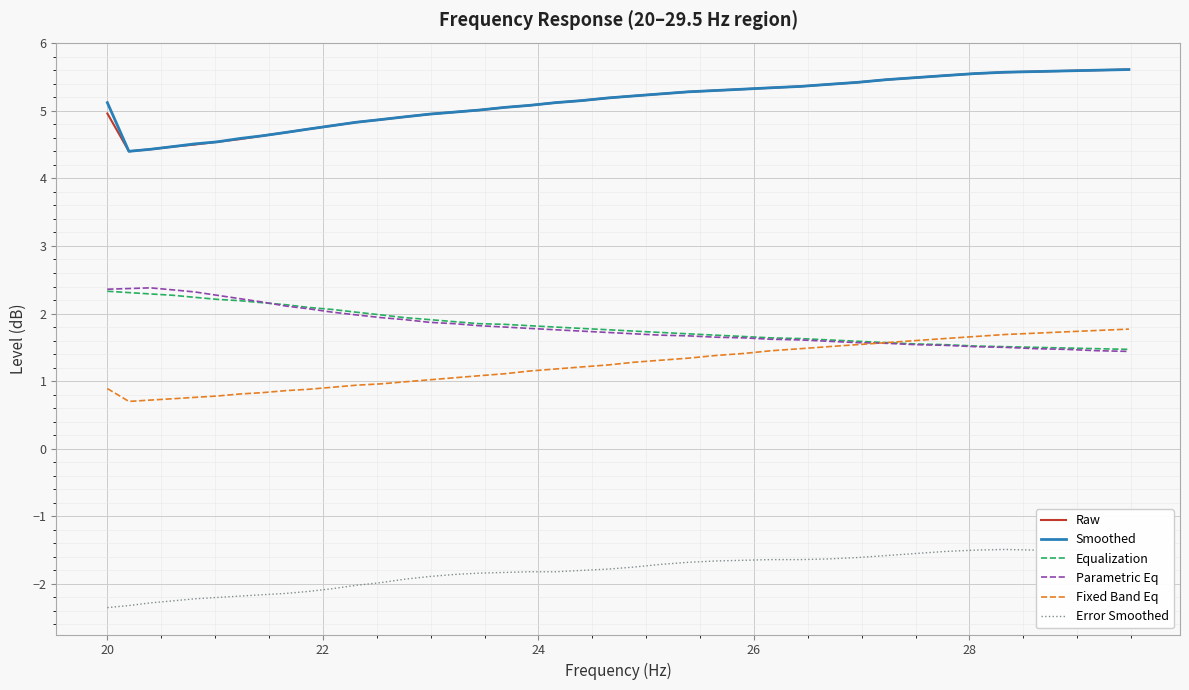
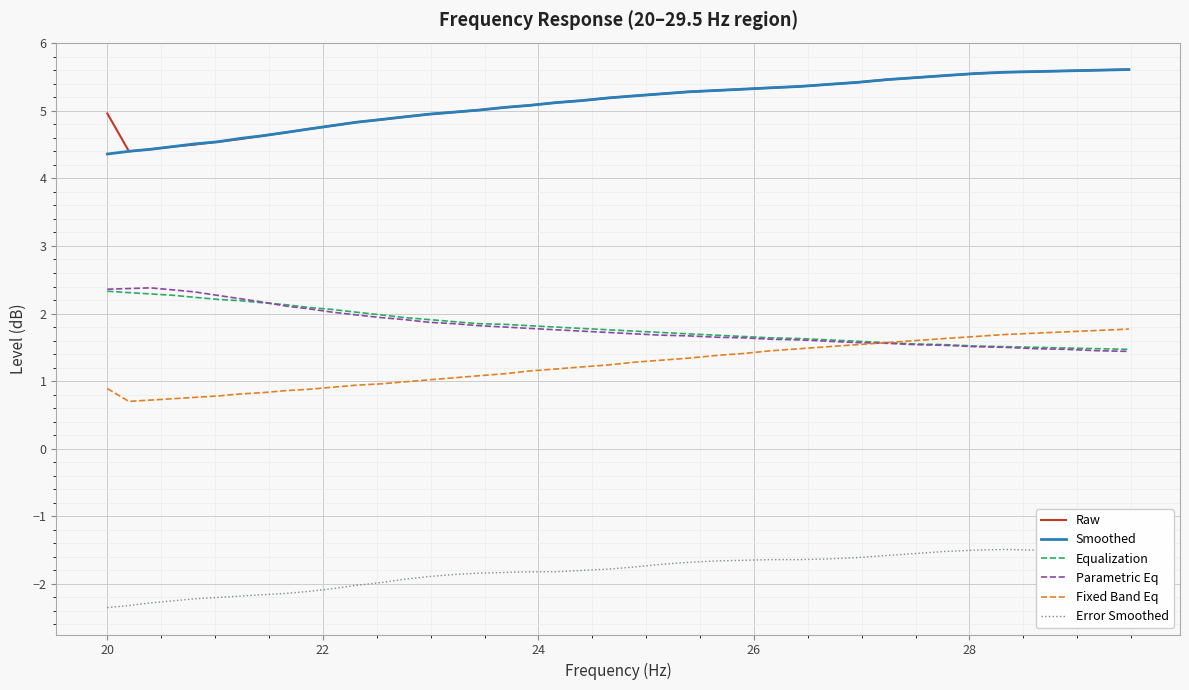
  {
    "Raw": {
      "20": 5.0
    },
    "Smoothed": {
-     "20": 5.1
+     "20": 4.4
    },
    "Fixed Band Eq": {
      "20": 0.9
    },
    "Error Smoothed": {
      "20": -2.4
    }
  }
